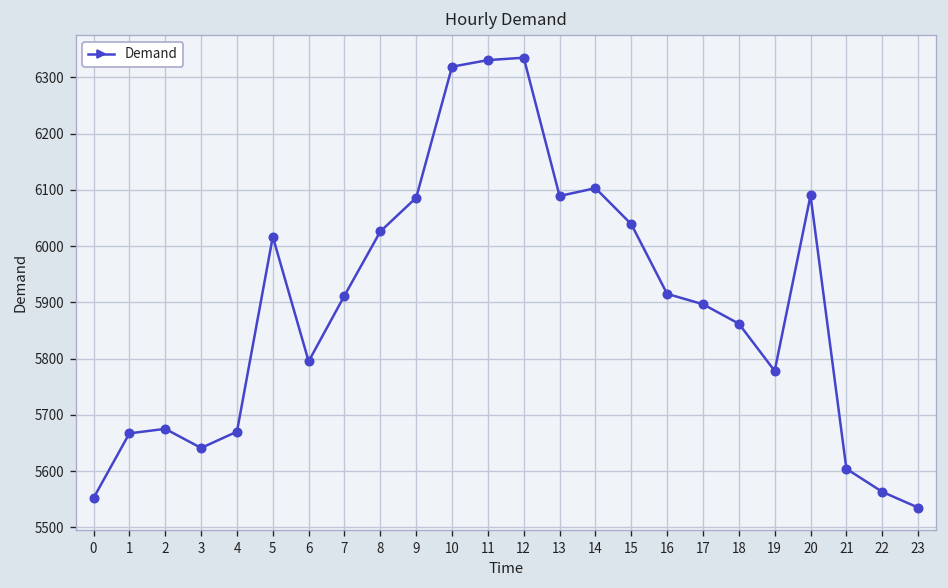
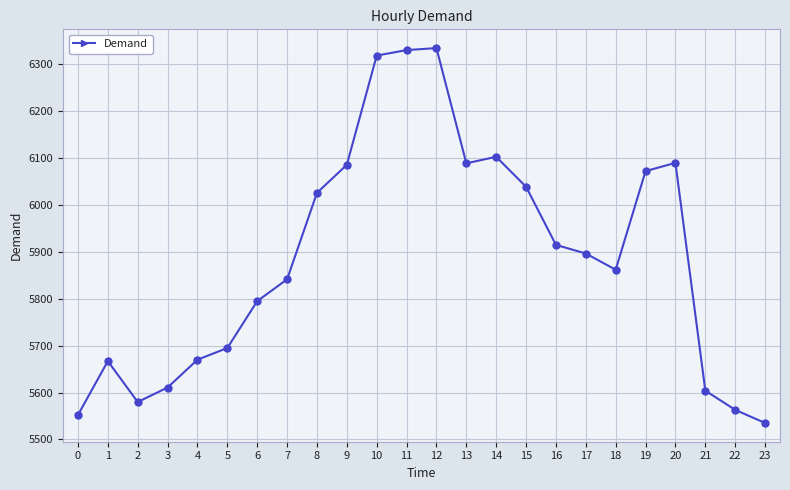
  {
    "0": 5550,
    "1": 5670,
-   "2": 5680,
-   "3": 5640,
+   "2": 5580,
+   "3": 5610,
    "4": 5670,
-   "5": 6020,
+   "5": 5700,
    "6": 5800,
-   "7": 5910,
+   "7": 5840,
    "8": 6030,
    "9": 6090,
    "10": 6320,
    "11": 6330,
    "12": 6340,
    "13": 6090,
    "14": 6100,
    "15": 6040,
    "16": 5920,
    "17": 5900,
    "18": 5860,
-   "19": 5780,
+   "19": 6070,
    "20": 6090,
    "21": 5600,
    "22": 5560,
    "23": 5540
  }
